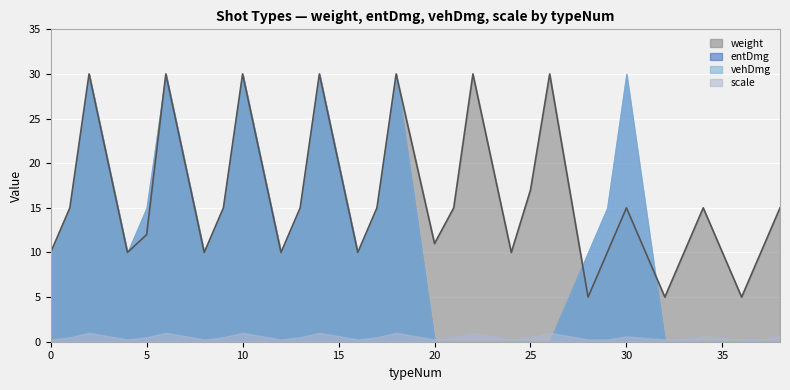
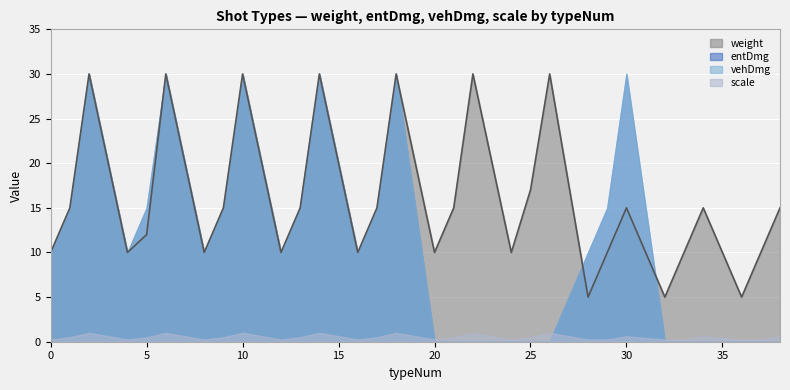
  {
    "weight": {
      "5": 12,
-     "20": 11,
+     "20": 10,
      "25": 17,
      "30": 15
    }
  }
